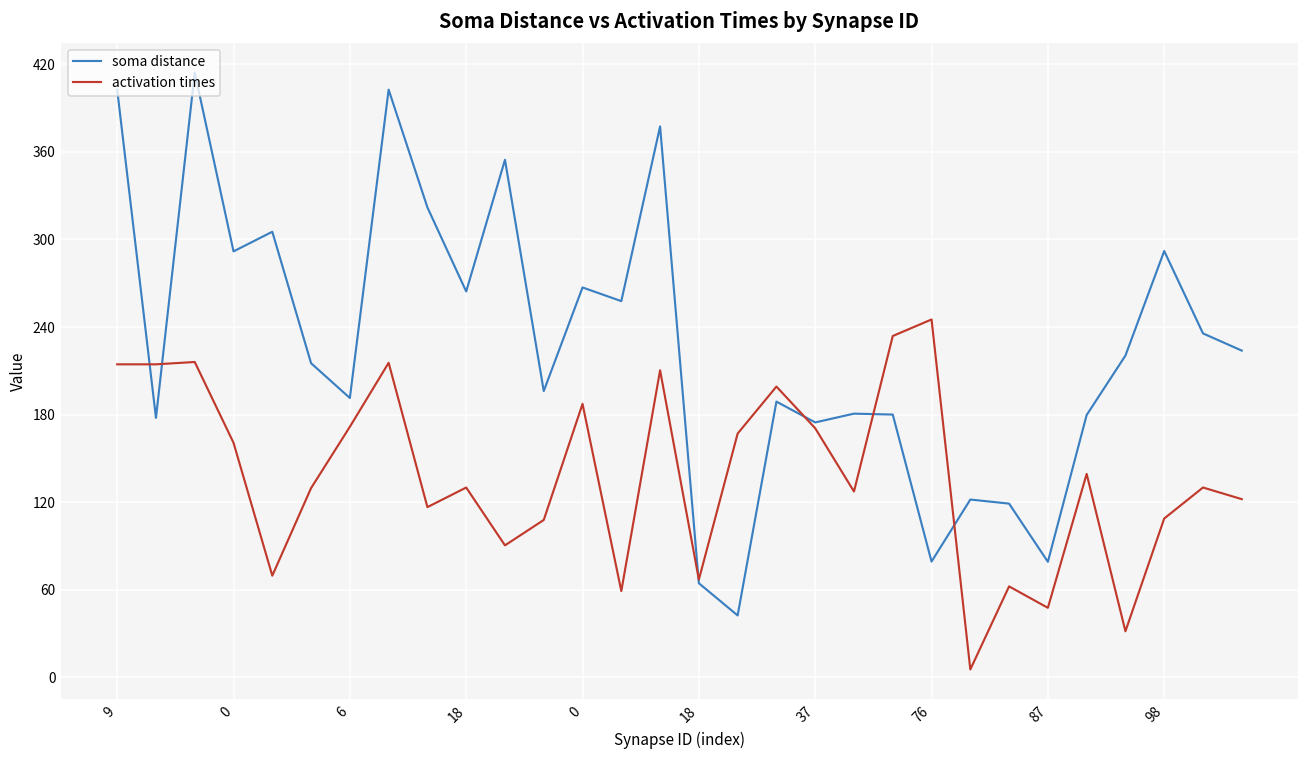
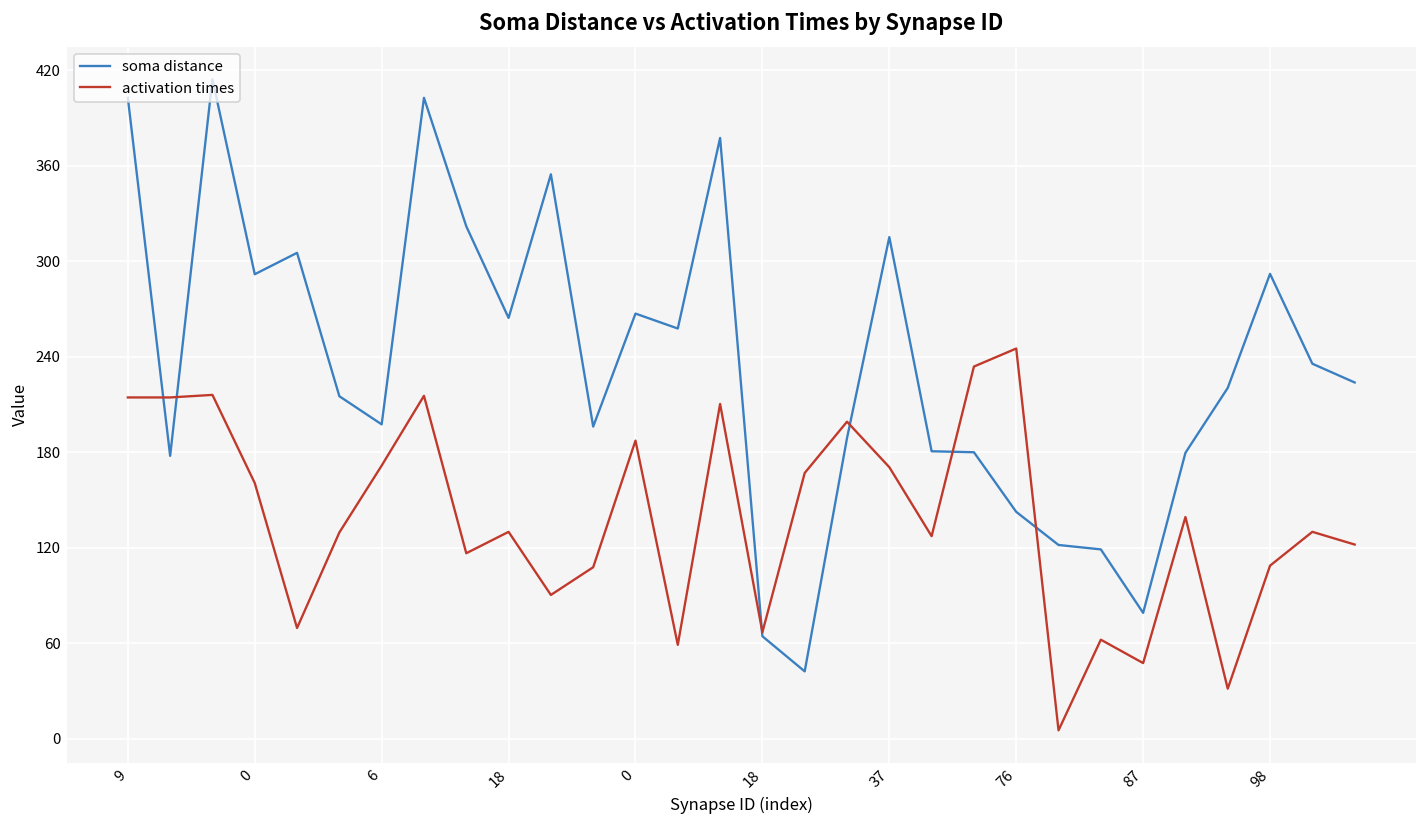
  {
    "soma distance": {
-     "6": 191,
-     "37": 175,
-     "76": 79,
+     "6": 198,
+     "37": 315,
+     "76": 143,
      "87": 79,
      "98": 292
    },
    "activation times": {
      "9": 214,
      "6": 172,
      "37": 171,
      "76": 245,
      "87": 48,
      "98": 109
    }
  }
